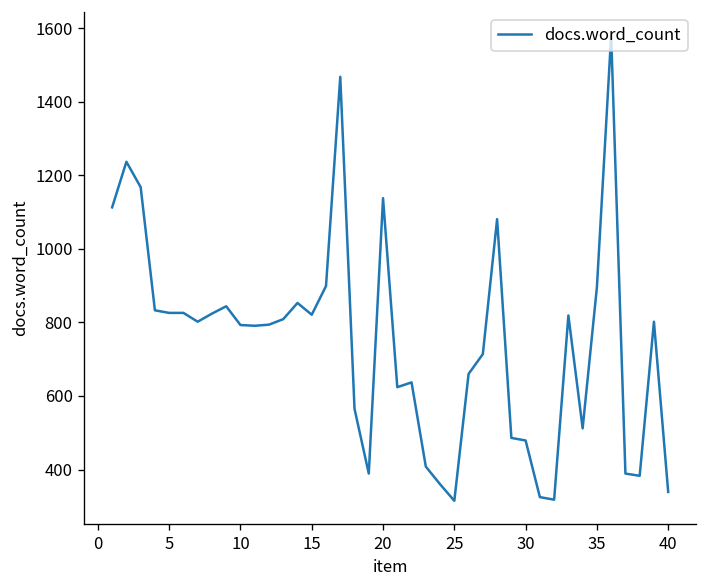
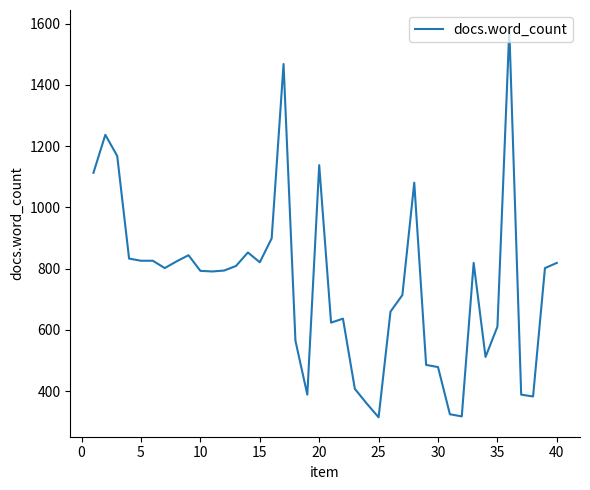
  {
    "5": 830,
    "10": 790,
    "15": 820,
    "20": 1140,
    "25": 320,
    "30": 480,
-   "35": 900,
-   "40": 340
+   "35": 610,
+   "40": 820
  }
